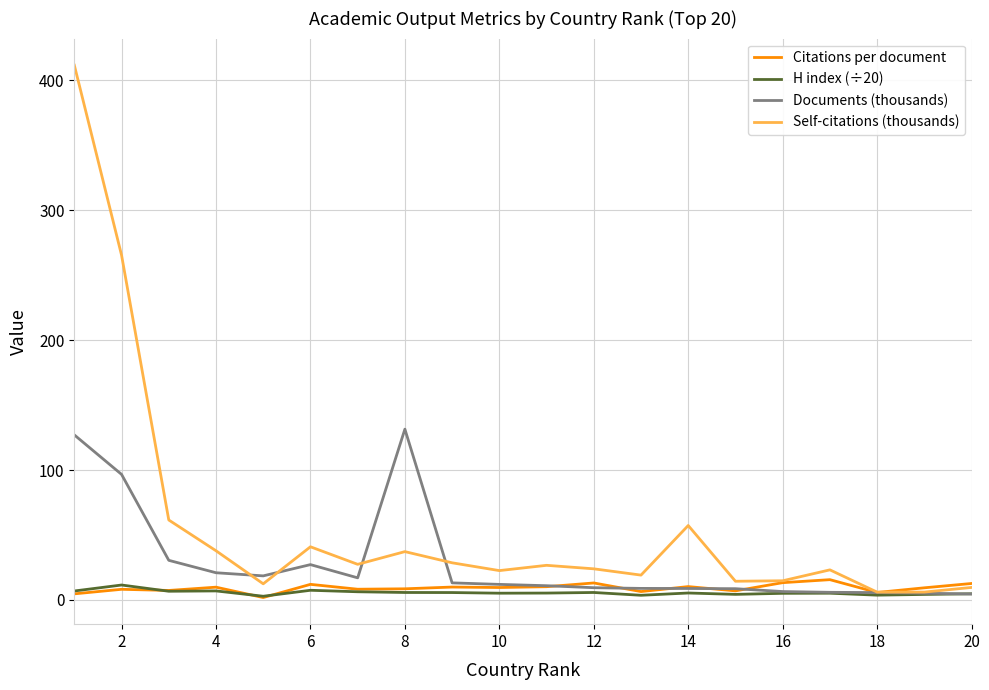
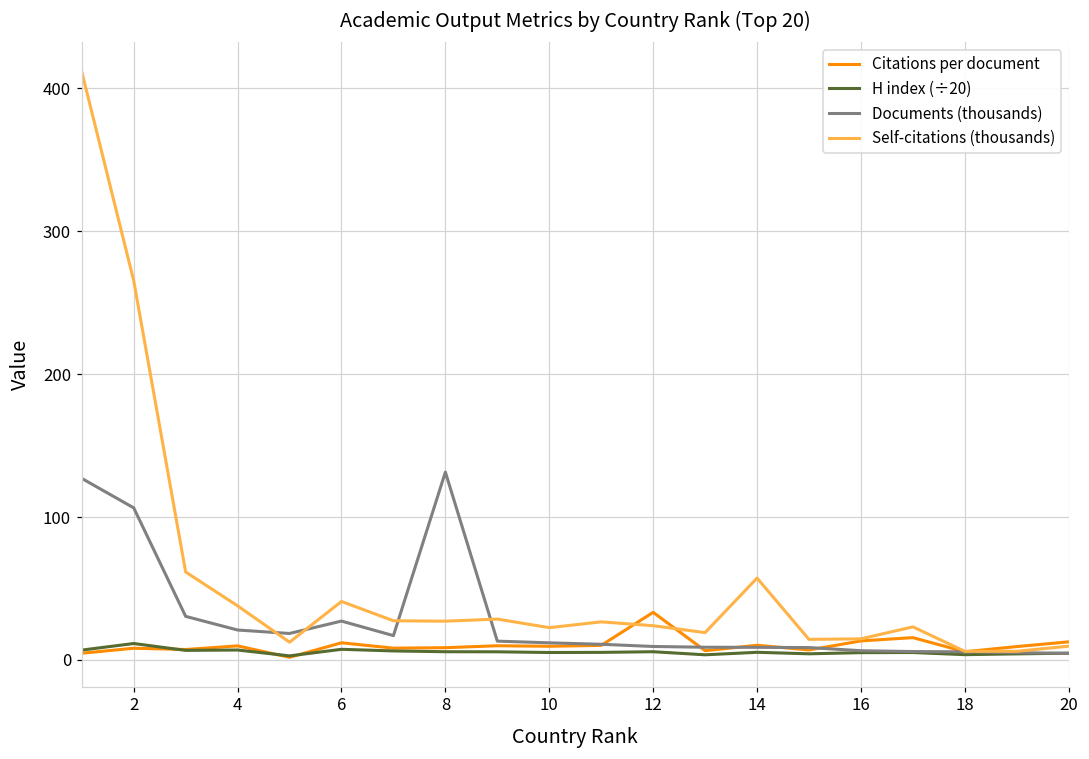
  {
    "Citations per document": {
      "2": 8,
      "4": 10,
      "6": 12,
      "8": 9,
      "10": 10,
-     "12": 13,
+     "12": 33,
      "20": 13
    },
    "H index (÷20)": {
      "2": 12,
      "4": 7,
      "6": 7,
      "8": 6,
      "10": 5,
      "12": 6,
      "14": 5
    },
    "Documents (thousands)": {
-     "2": 97,
+     "2": 106,
      "4": 21,
      "6": 27,
      "8": 131,
      "10": 12,
      "12": 9
    },
    "Self-citations (thousands)": {
      "2": 265,
      "4": 38,
      "6": 41,
-     "8": 37,
+     "8": 27,
      "10": 23,
      "12": 24,
      "14": 57,
      "20": 10
    }
  }
